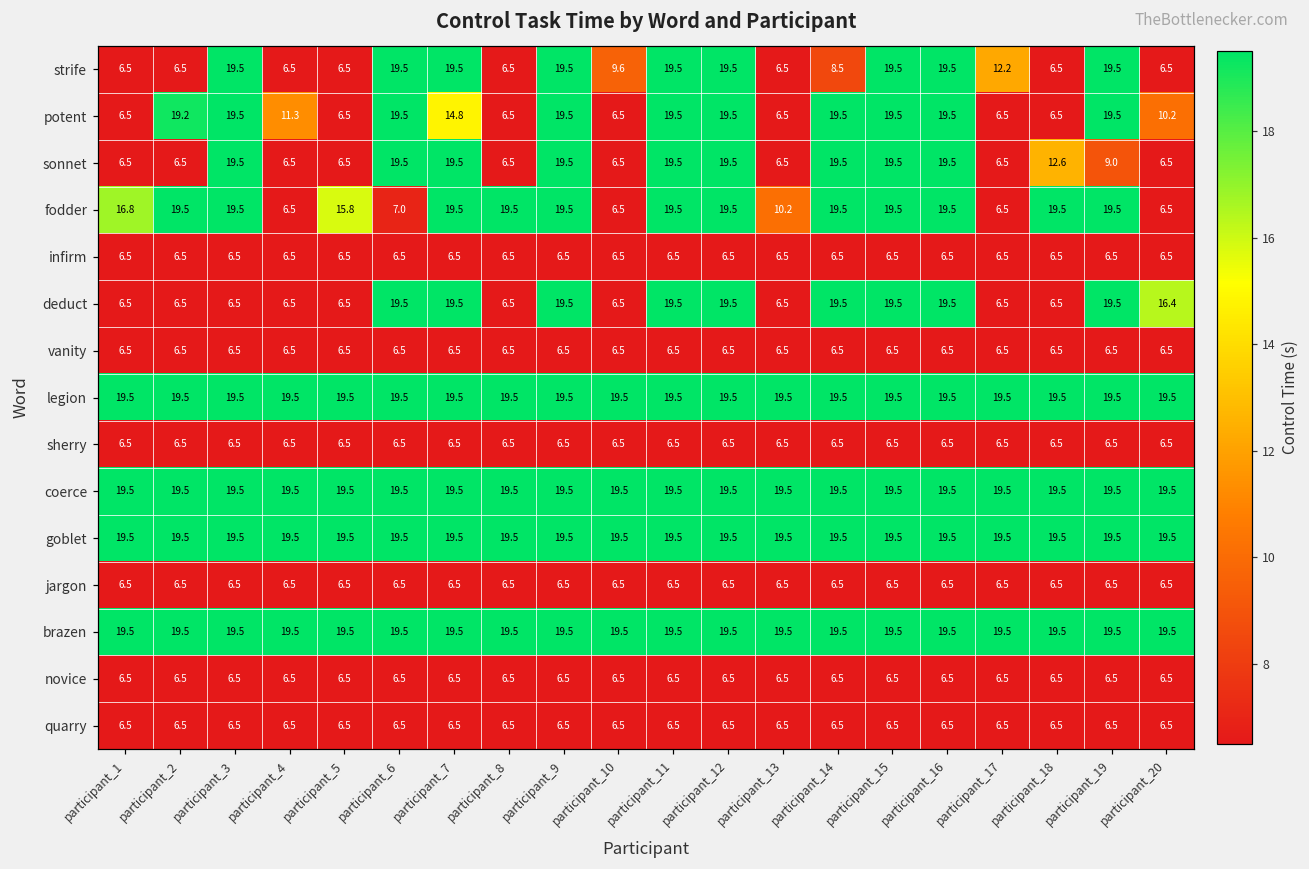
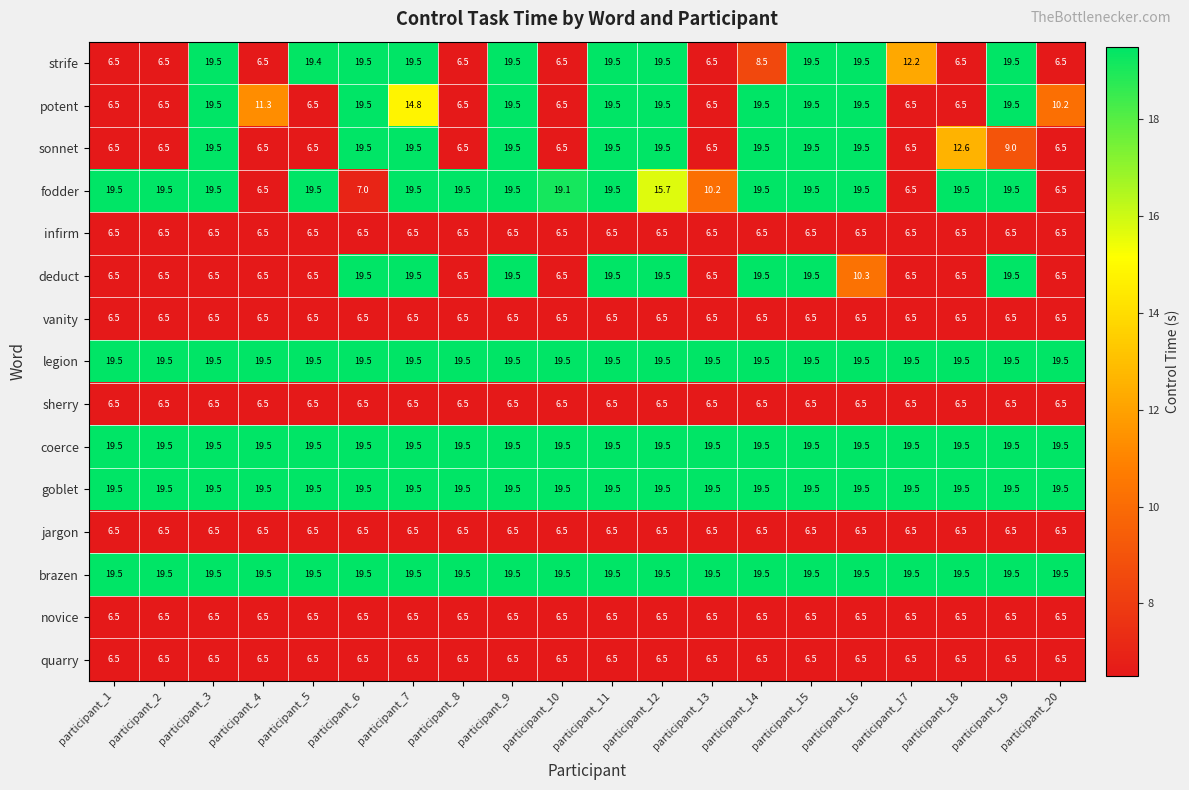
  {
    "strife": {
      "participant_1": 6.5,
      "participant_2": 6.5,
      "participant_3": 19.5,
      "participant_4": 6.5,
-     "participant_5": 6.5,
+     "participant_5": 19.4,
      "participant_6": 19.5,
      "participant_7": 19.5,
      "participant_8": 6.5,
      "participant_9": 19.5,
-     "participant_10": 9.6,
+     "participant_10": 6.5,
      "participant_11": 19.5,
      "participant_12": 19.5,
      "participant_13": 6.5,
      "participant_14": 8.5,
      "participant_15": 19.5,
      "participant_16": 19.5,
      "participant_17": 12.2,
      "participant_18": 6.5,
      "participant_19": 19.5,
      "participant_20": 6.5
    },
    "potent": {
      "participant_1": 6.5,
-     "participant_2": 19.2,
+     "participant_2": 6.5,
      "participant_3": 19.5,
      "participant_4": 11.3,
      "participant_5": 6.5,
      "participant_6": 19.5,
      "participant_7": 14.8,
      "participant_8": 6.5,
      "participant_9": 19.5,
      "participant_10": 6.5,
      "participant_11": 19.5,
      "participant_12": 19.5,
      "participant_13": 6.5,
      "participant_14": 19.5,
      "participant_15": 19.5,
      "participant_16": 19.5,
      "participant_17": 6.5,
      "participant_18": 6.5,
      "participant_19": 19.5,
      "participant_20": 10.2
    },
    "fodder": {
-     "participant_1": 16.8,
+     "participant_1": 19.5,
      "participant_2": 19.5,
      "participant_3": 19.5,
      "participant_4": 6.5,
-     "participant_5": 15.8,
+     "participant_5": 19.5,
      "participant_6": 7.0,
      "participant_7": 19.5,
      "participant_8": 19.5,
      "participant_9": 19.5,
-     "participant_10": 6.5,
+     "participant_10": 19.1,
      "participant_11": 19.5,
-     "participant_12": 19.5,
+     "participant_12": 15.7,
      "participant_13": 10.2,
      "participant_14": 19.5,
      "participant_15": 19.5,
      "participant_16": 19.5,
      "participant_17": 6.5,
      "participant_18": 19.5,
      "participant_19": 19.5,
      "participant_20": 6.5
    },
    "deduct": {
      "participant_1": 6.5,
      "participant_2": 6.5,
      "participant_3": 6.5,
      "participant_4": 6.5,
      "participant_5": 6.5,
      "participant_6": 19.5,
      "participant_7": 19.5,
      "participant_8": 6.5,
      "participant_9": 19.5,
      "participant_10": 6.5,
      "participant_11": 19.5,
      "participant_12": 19.5,
      "participant_13": 6.5,
      "participant_14": 19.5,
      "participant_15": 19.5,
-     "participant_16": 19.5,
+     "participant_16": 10.3,
      "participant_17": 6.5,
      "participant_18": 6.5,
      "participant_19": 19.5,
-     "participant_20": 16.4
+     "participant_20": 6.5
    }
  }
